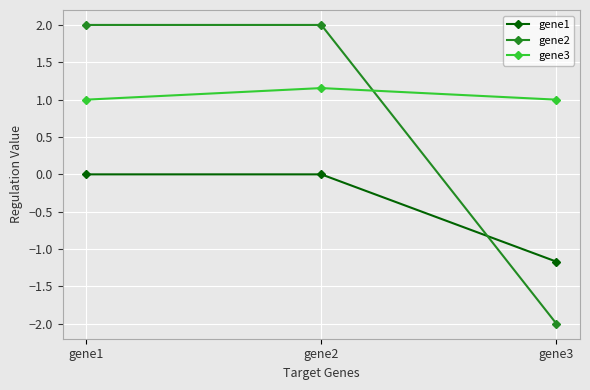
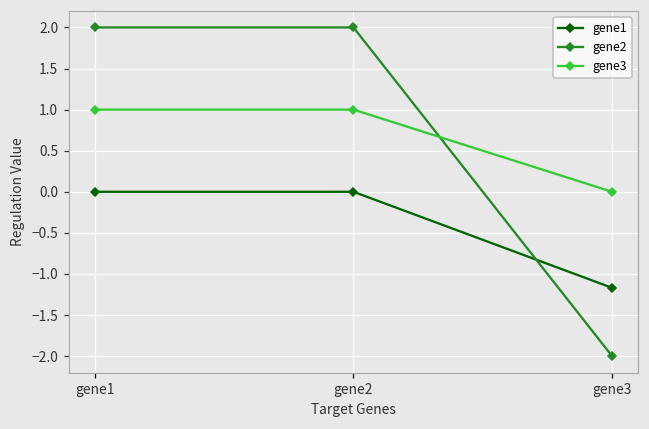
  {
    "gene1": {
      "gene1": 0.0,
      "gene2": 0.0,
      "gene3": -1.2
    },
    "gene2": {
      "gene1": 2.0,
      "gene2": 2.0,
      "gene3": -2.0
    },
    "gene3": {
      "gene1": 1.0,
-     "gene2": 1.2,
-     "gene3": 1
+     "gene2": 1.0,
+     "gene3": 0
    }
  }
